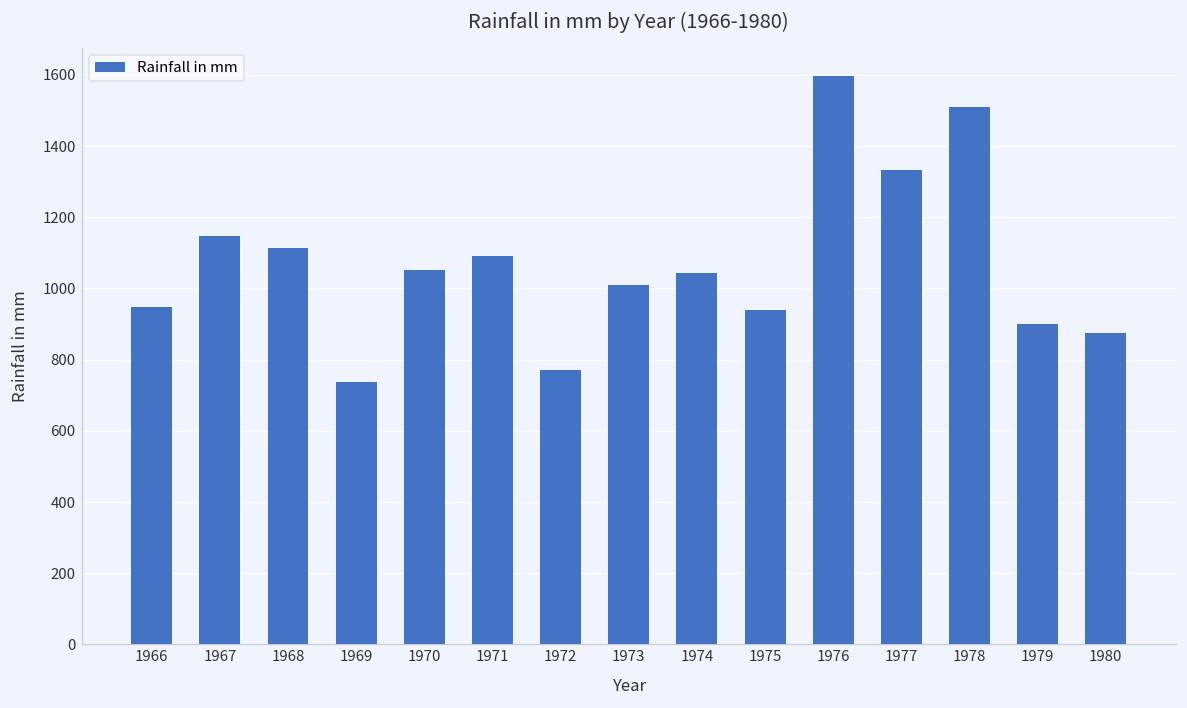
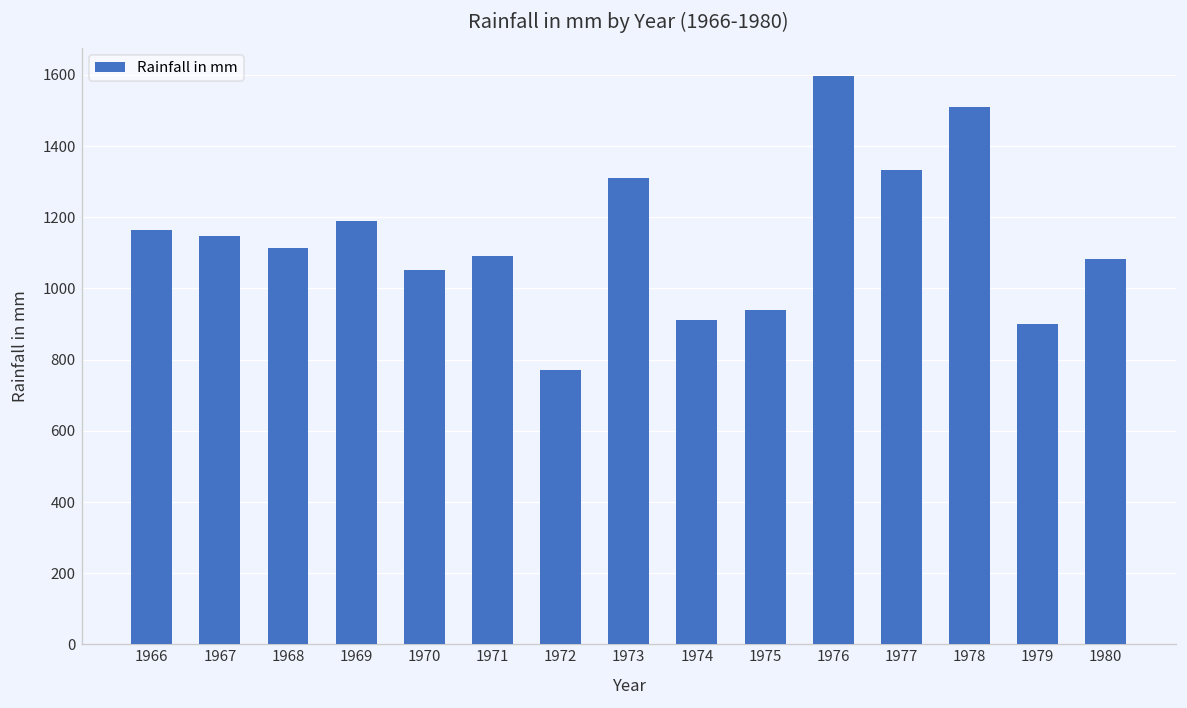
  {
-   "1966": 950,
+   "1966": 1160,
    "1967": 1150,
    "1968": 1110,
-   "1969": 740,
+   "1969": 1190,
    "1970": 1050,
    "1971": 1090,
    "1972": 770,
-   "1973": 1010,
-   "1974": 1040,
+   "1973": 1310,
+   "1974": 910,
    "1975": 940,
    "1976": 1600,
    "1977": 1330,
    "1978": 1510,
    "1979": 900,
-   "1980": 880
+   "1980": 1080
  }
